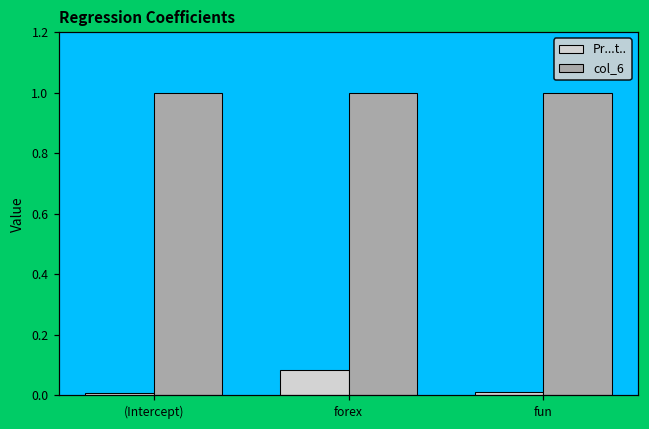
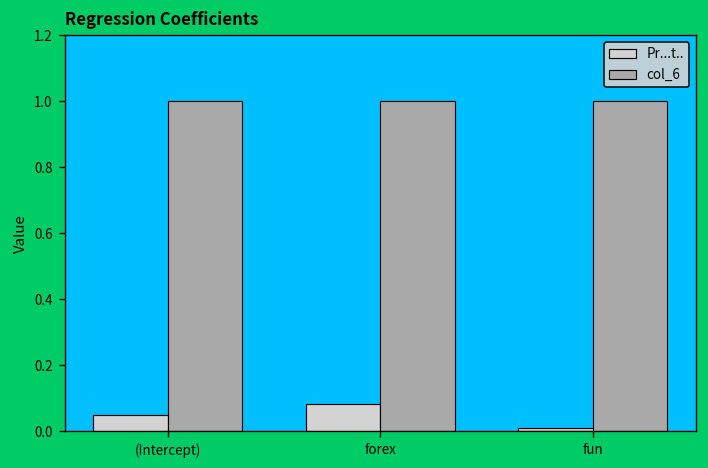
  {
    "Pr...t..": {
-     "(Intercept)": 0.01,
+     "(Intercept)": 0.05,
      "forex": 0.08,
      "fun": 0.01
    },
    "col_6": {
      "(Intercept)": 1.00,
      "forex": 1.00,
      "fun": 1.00
    }
  }
